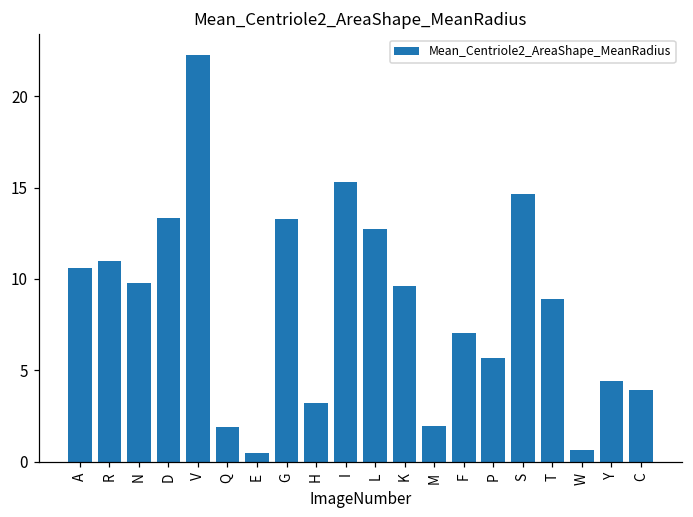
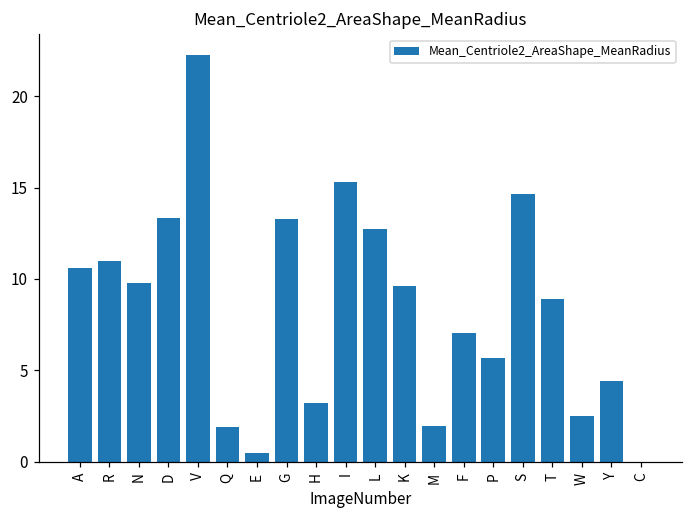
  {
    "A": 10.6,
    "R": 11.0,
    "N": 9.8,
    "D": 13.3,
    "V": 22.3,
    "Q": 1.9,
    "E": 0.5,
    "G": 13.3,
    "H": 3.2,
    "I": 15.3,
    "L": 12.7,
    "K": 9.6,
    "M": 1.9,
    "F": 7.0,
    "P": 5.6,
    "S": 14.6,
    "T": 8.9,
-   "W": 0.6,
+   "W": 2.5,
    "Y": 4.4,
-   "C": 3.9
+   "C": 0.0
  }
